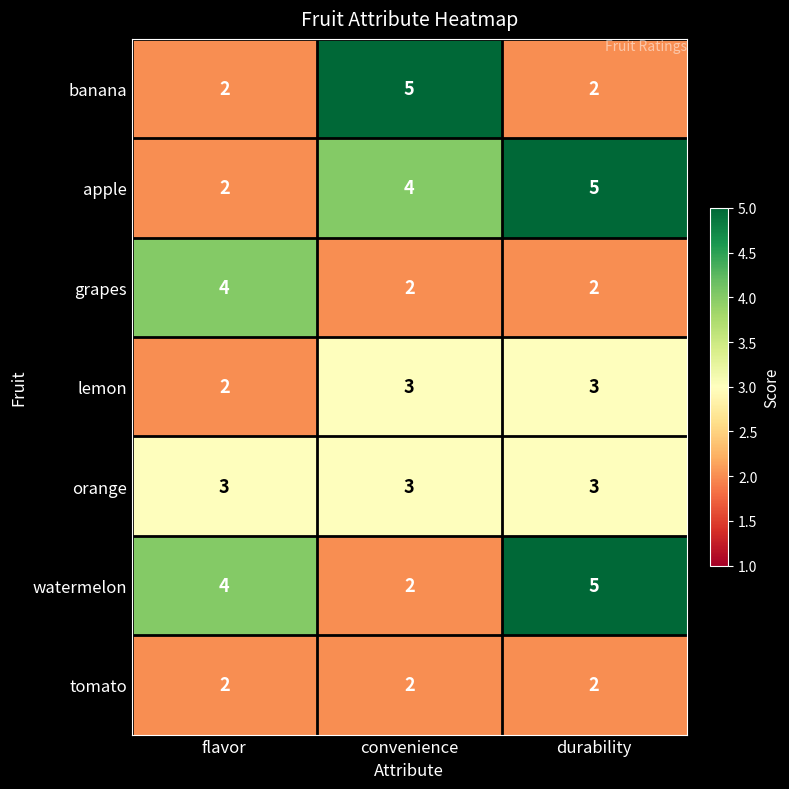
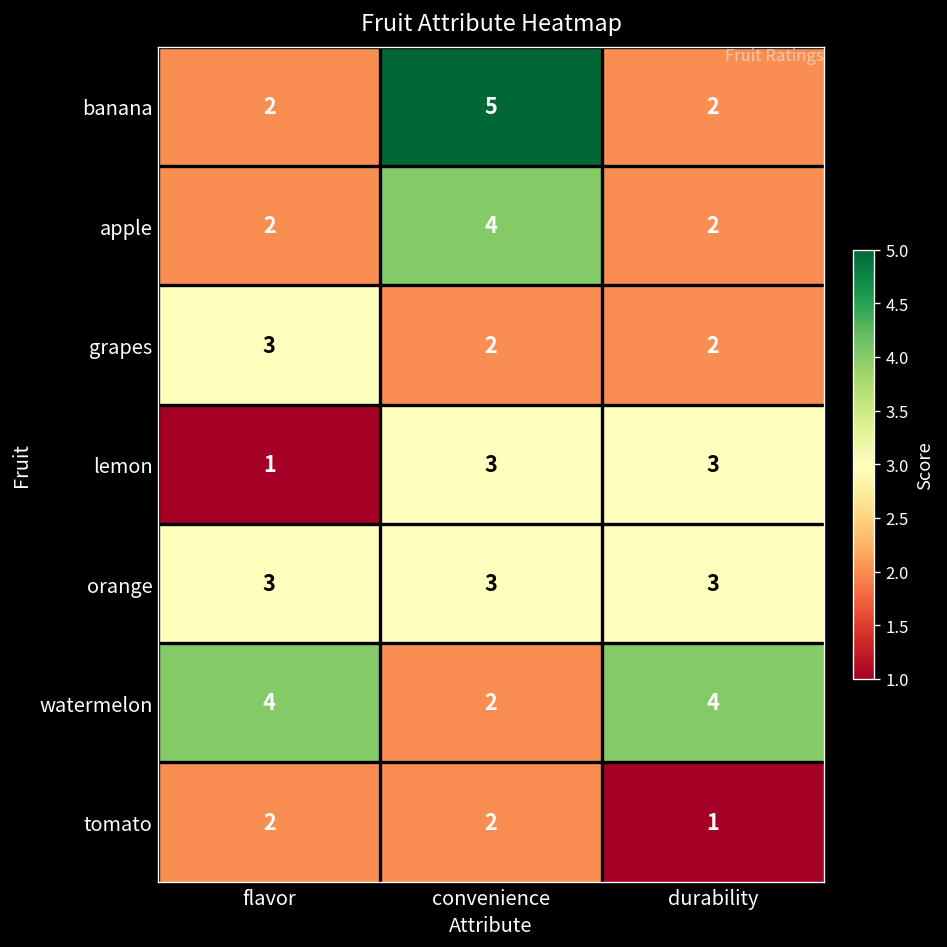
  {
    "banana": {
      "flavor": 2,
      "convenience": 5
    },
    "apple": {
      "flavor": 2,
      "convenience": 4,
-     "durability": 5
+     "durability": 2
    },
    "grapes": {
-     "flavor": 4,
+     "flavor": 3,
      "convenience": 2,
      "durability": 2
    },
    "lemon": {
-     "flavor": 2,
+     "flavor": 1,
      "convenience": 3,
      "durability": 3
    },
    "orange": {
      "flavor": 3,
      "convenience": 3,
      "durability": 3
    },
    "watermelon": {
      "flavor": 4,
      "convenience": 2,
-     "durability": 5
+     "durability": 4
    },
    "tomato": {
      "flavor": 2,
      "convenience": 2,
-     "durability": 2
+     "durability": 1
    }
  }
